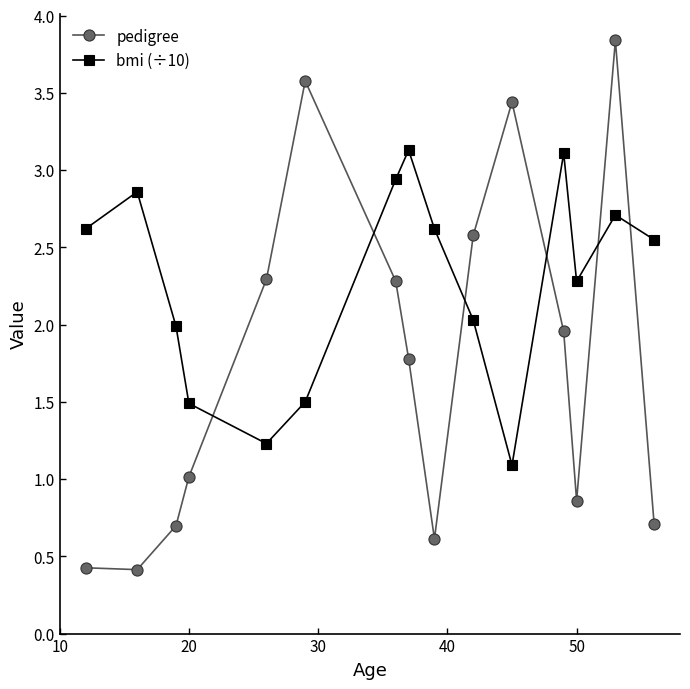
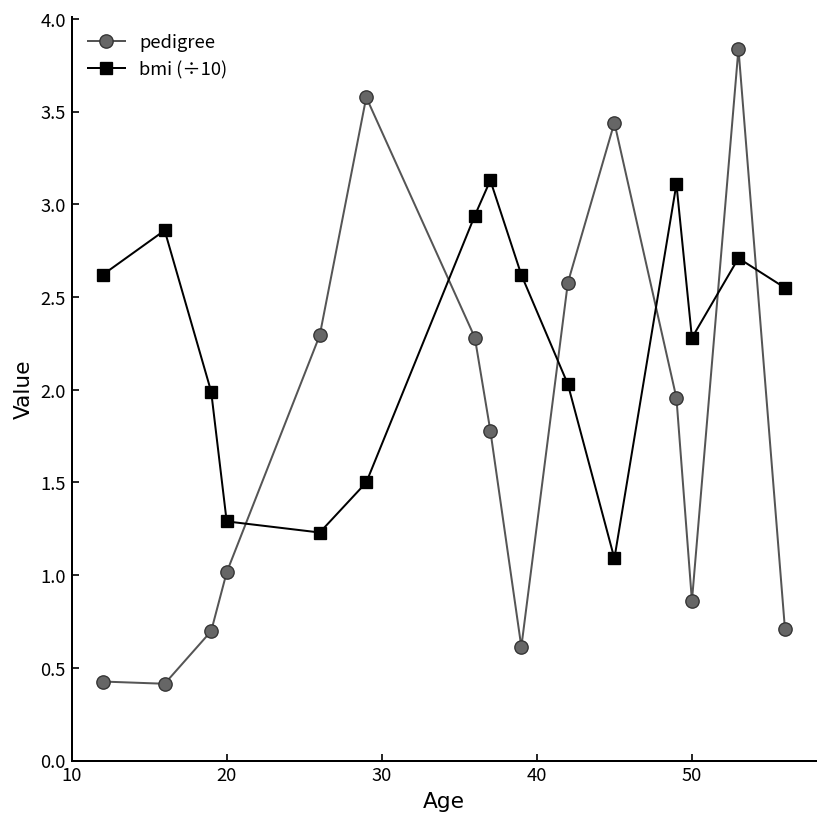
  {
    "pedigree": {
      "20": 1.02,
      "50": 0.86
    },
    "bmi (÷10)": {
-     "20": 1.49,
+     "20": 1.29,
      "50": 2.28
    }
  }
